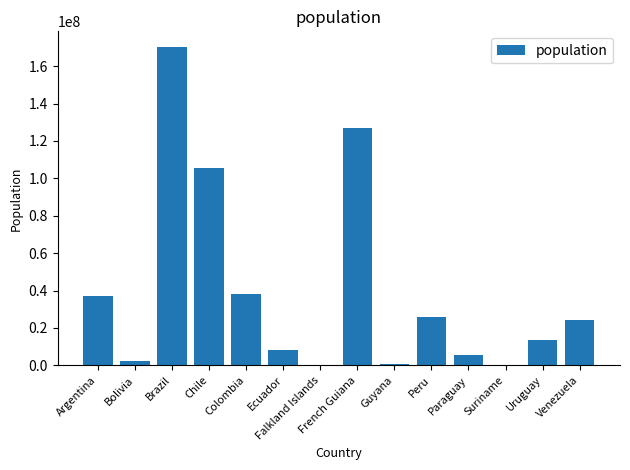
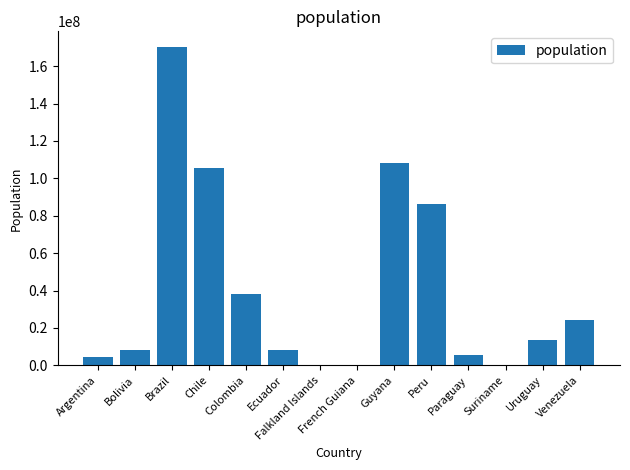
  {
-   "Argentina": 37000000,
-   "Bolivia": 2000000,
+   "Argentina": 4000000,
+   "Bolivia": 8000000,
    "Brazil": 170000000,
    "Chile": 106000000,
    "Colombia": 38000000,
    "Ecuador": 8000000,
-   "French Guiana": 127000000,
-   "Guyana": 1000000,
-   "Peru": 26000000,
+   "French Guiana": 0,
+   "Guyana": 108000000,
+   "Peru": 86000000,
    "Paraguay": 5000000,
    "Uruguay": 13000000,
    "Venezuela": 24000000
  }
